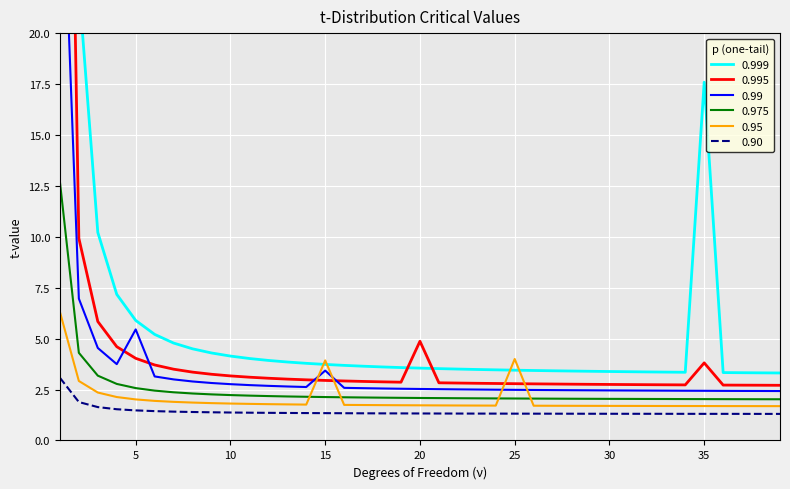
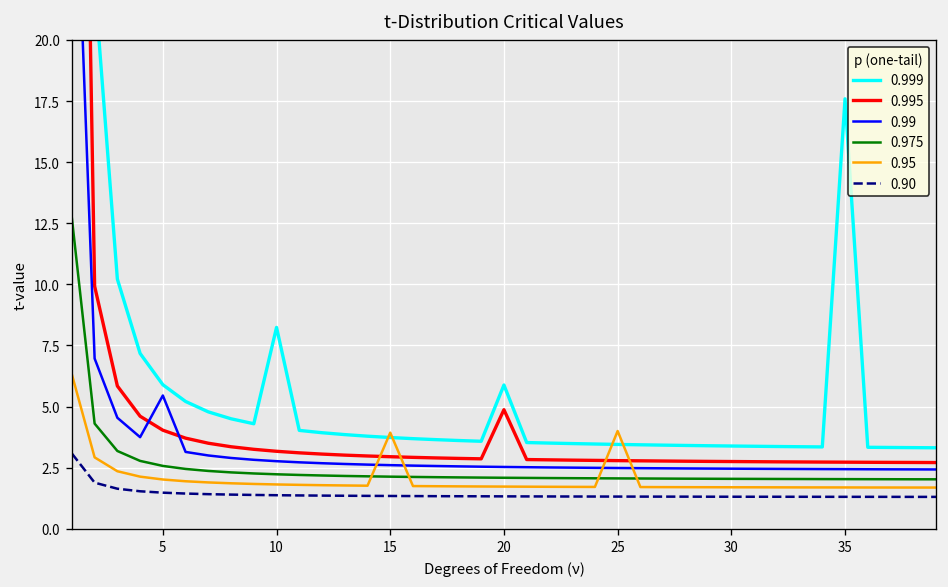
  {
    "0.999": {
      "5": 5.9,
-     "10": 4.1,
+     "10": 8.2,
      "15": 3.7,
-     "20": 3.6,
+     "20": 5.9,
      "25": 3.5,
      "30": 3.4,
      "35": 17.6
    },
    "0.995": {
      "5": 4.0,
      "10": 3.2,
      "15": 2.9,
      "20": 4.9,
      "25": 2.8,
      "30": 2.8,
-     "35": 3.8
+     "35": 2.7
    },
    "0.99": {
      "5": 5.5,
      "10": 2.8,
-     "15": 3.4,
+     "15": 2.6,
      "20": 2.5,
      "25": 2.5,
      "30": 2.5,
      "35": 2.4
    },
    "0.975": {
      "5": 2.6,
      "10": 2.2,
      "15": 2.1,
      "20": 2.1,
      "25": 2.1,
      "30": 2.0,
      "35": 2.0
    },
    "0.95": {
      "5": 2.0,
      "10": 1.8,
      "15": 3.9,
      "20": 1.7,
      "25": 4.0,
      "30": 1.7,
      "35": 1.7
    },
    "0.90": {
      "5": 1.5,
      "10": 1.4,
      "15": 1.3,
      "20": 1.3,
      "25": 1.3,
      "30": 1.3,
      "35": 1.3
    }
  }
